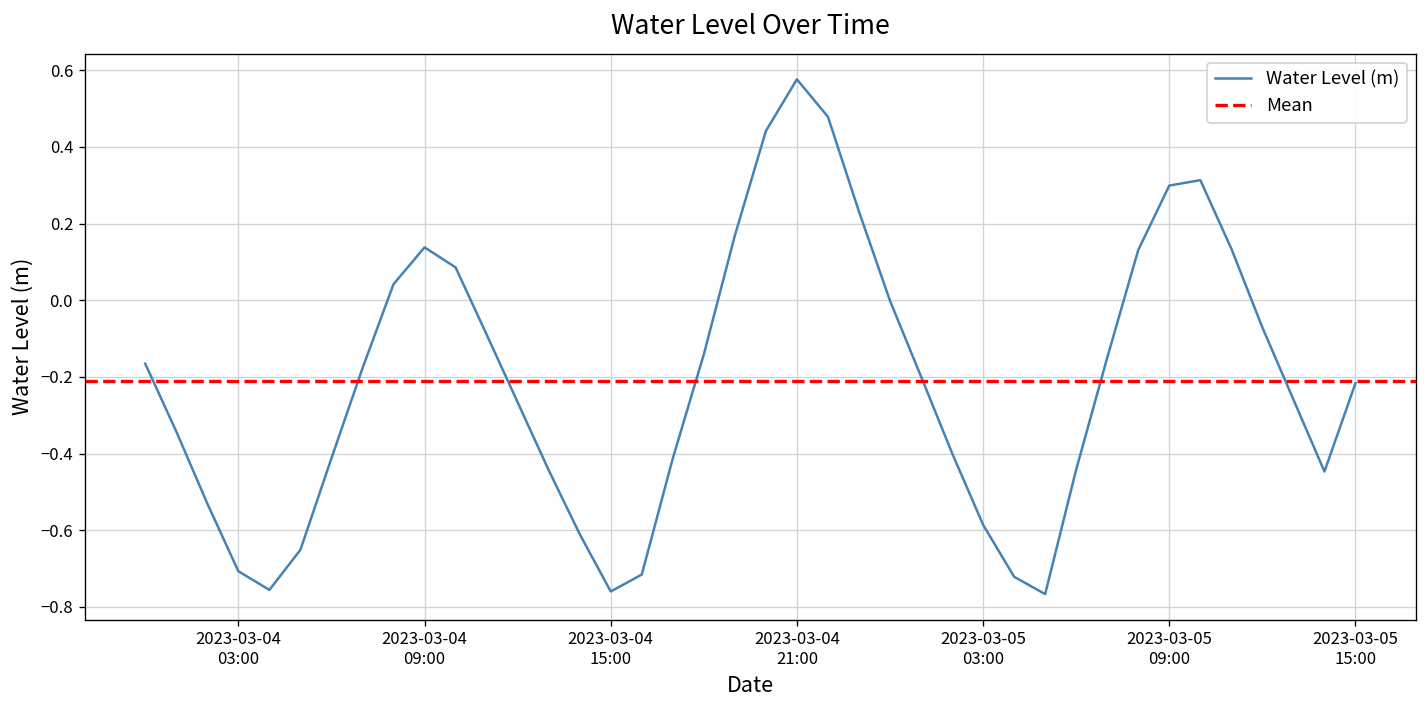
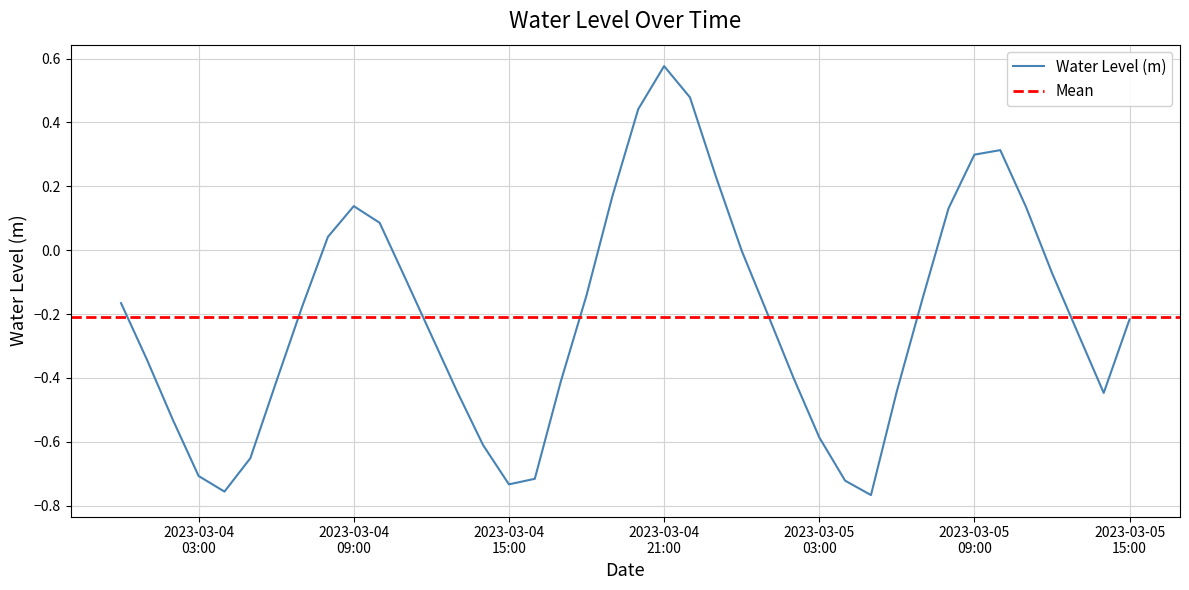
  {
    "2023-03-04 03:00": -0.71,
    "2023-03-04 09:00": 0.14,
-   "2023-03-04 15:00": -0.76,
+   "2023-03-04 15:00": -0.73,
    "2023-03-04 21:00": 0.58,
    "2023-03-05 03:00": -0.59,
    "2023-03-05 09:00": 0.30,
    "2023-03-05 15:00": -0.22
  }
